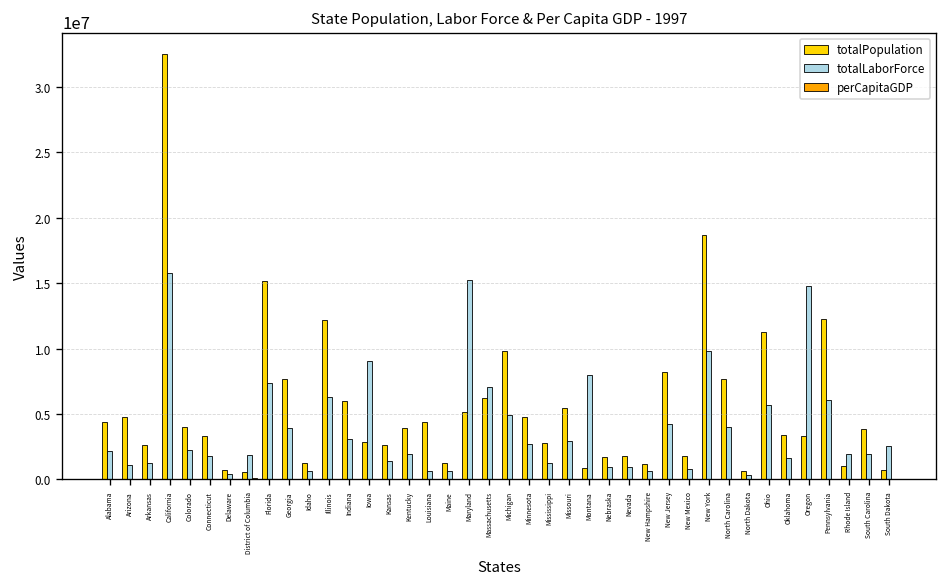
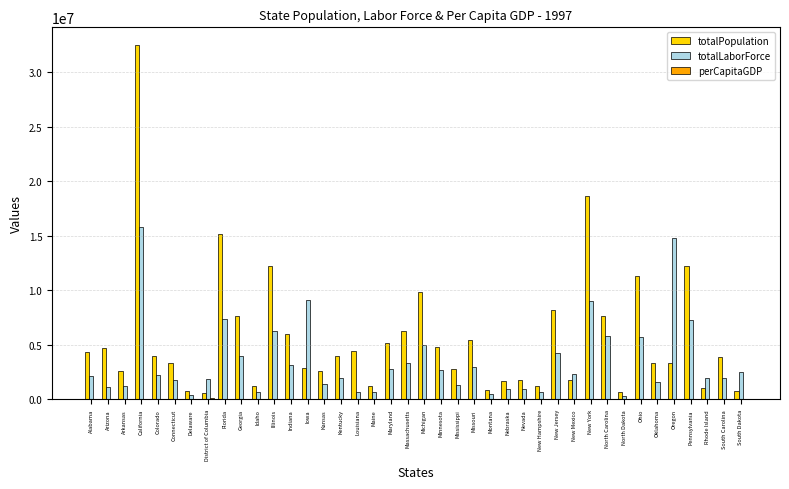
  {
    "totalLaborForce": {
      "Alabama": 2100000,
      "Arizona": 1100000,
      "Arkansas": 1200000,
      "California": 15800000,
      "Colorado": 2200000,
      "Connecticut": 1800000,
      "Delaware": 400000,
      "District of Columbia": 1900000,
      "Florida": 7400000,
      "Georgia": 4000000,
      "Idaho": 600000,
      "Illinois": 6300000,
      "Indiana": 3100000,
      "Iowa": 9100000,
      "Kansas": 1400000,
      "Kentucky": 1900000,
      "Louisiana": 700000,
      "Maine": 700000,
-     "Maryland": 15200000,
-     "Massachusetts": 7000000,
+     "Maryland": 2800000,
+     "Massachusetts": 3300000,
      "Michigan": 5000000,
      "Minnesota": 2700000,
      "Mississippi": 1300000,
      "Missouri": 2900000,
-     "Montana": 8000000,
+     "Montana": 500000,
      "Nebraska": 900000,
      "Nevada": 900000,
      "New Hampshire": 600000,
      "New Jersey": 4300000,
-     "New Mexico": 800000,
-     "New York": 9800000,
-     "North Carolina": 4000000,
+     "New Mexico": 2300000,
+     "New York": 9000000,
+     "North Carolina": 5800000,
      "North Dakota": 400000,
      "Ohio": 5700000,
      "Oklahoma": 1600000,
      "Oregon": 14800000,
-     "Pennsylvania": 6100000,
+     "Pennsylvania": 7200000,
      "Rhode Island": 1900000,
      "South Carolina": 1900000,
      "South Dakota": 2500000
    }
  }
